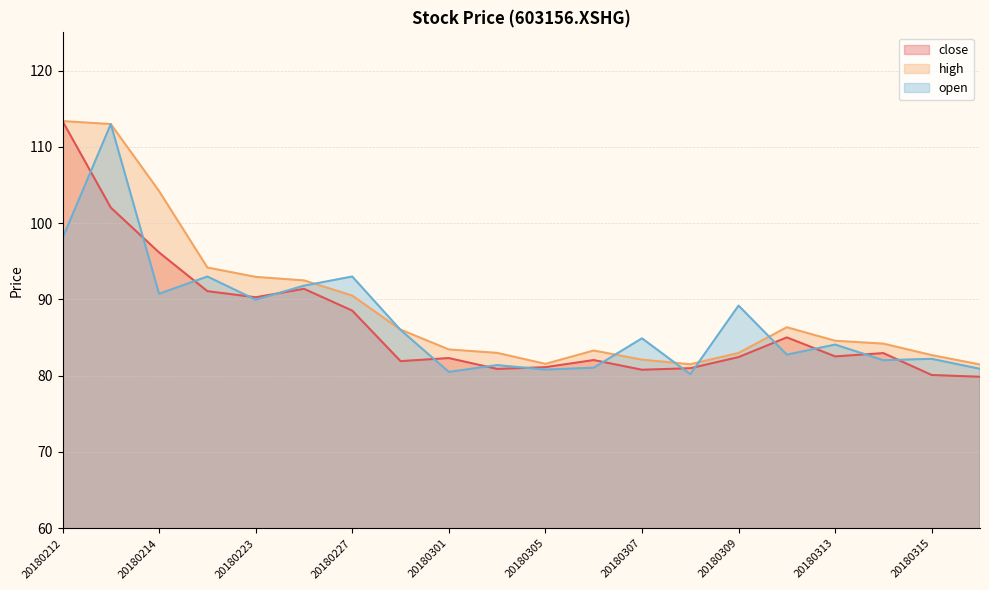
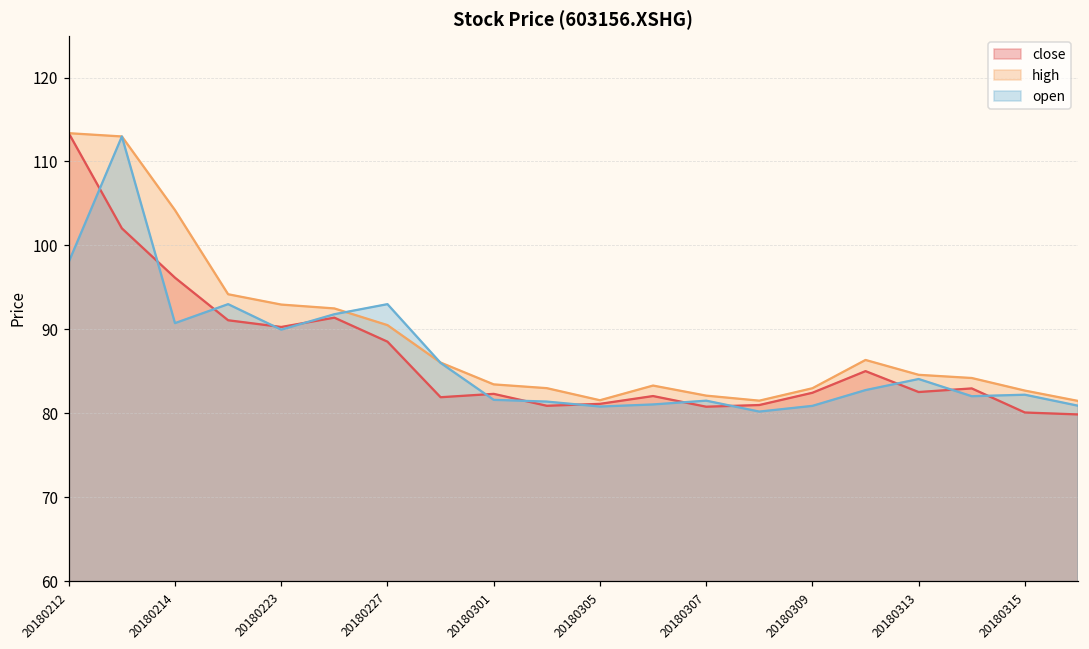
  {
    "open": {
      "20180212": 98,
      "20180214": 91,
      "20180227": 93,
-     "20180301": 81,
-     "20180307": 85,
-     "20180309": 89,
+     "20180301": 82,
+     "20180307": 82,
+     "20180309": 81,
      "20180313": 84,
      "20180315": 82
    }
  }
